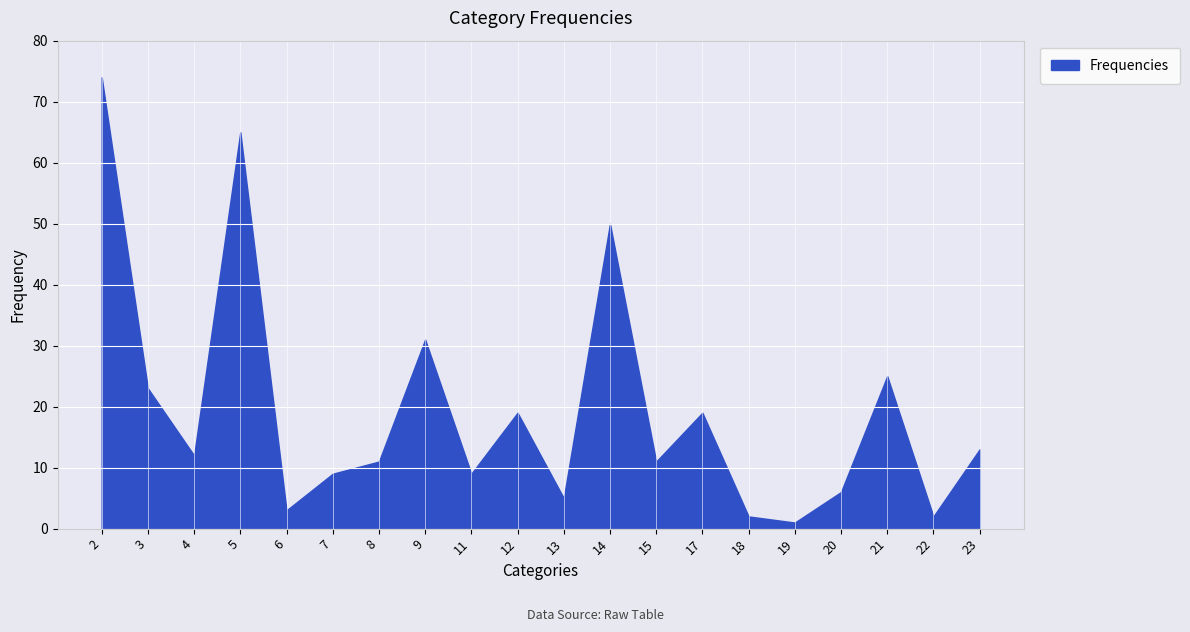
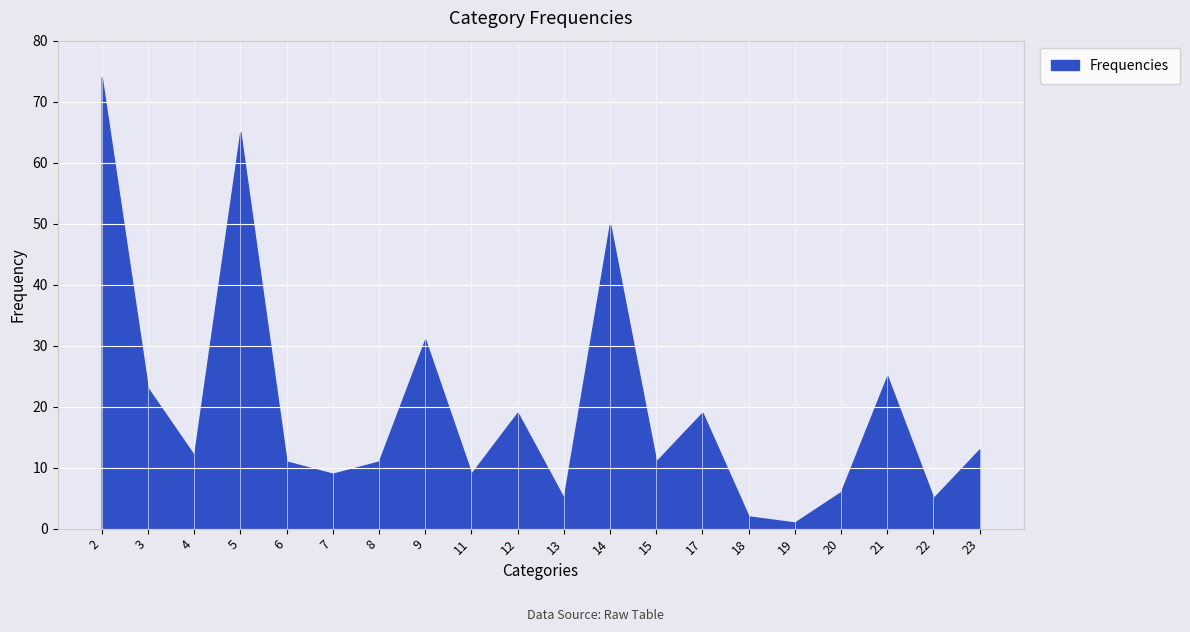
  {
    "2": 74,
    "3": 23,
    "4": 12,
    "5": 65,
-   "6": 3,
+   "6": 11,
    "7": 9,
    "8": 11,
    "9": 31,
    "11": 9,
    "12": 19,
    "13": 5,
    "14": 50,
    "15": 11,
    "17": 19,
    "18": 2,
    "19": 1,
    "20": 6,
    "21": 25,
-   "22": 2,
+   "22": 5,
    "23": 13
  }
